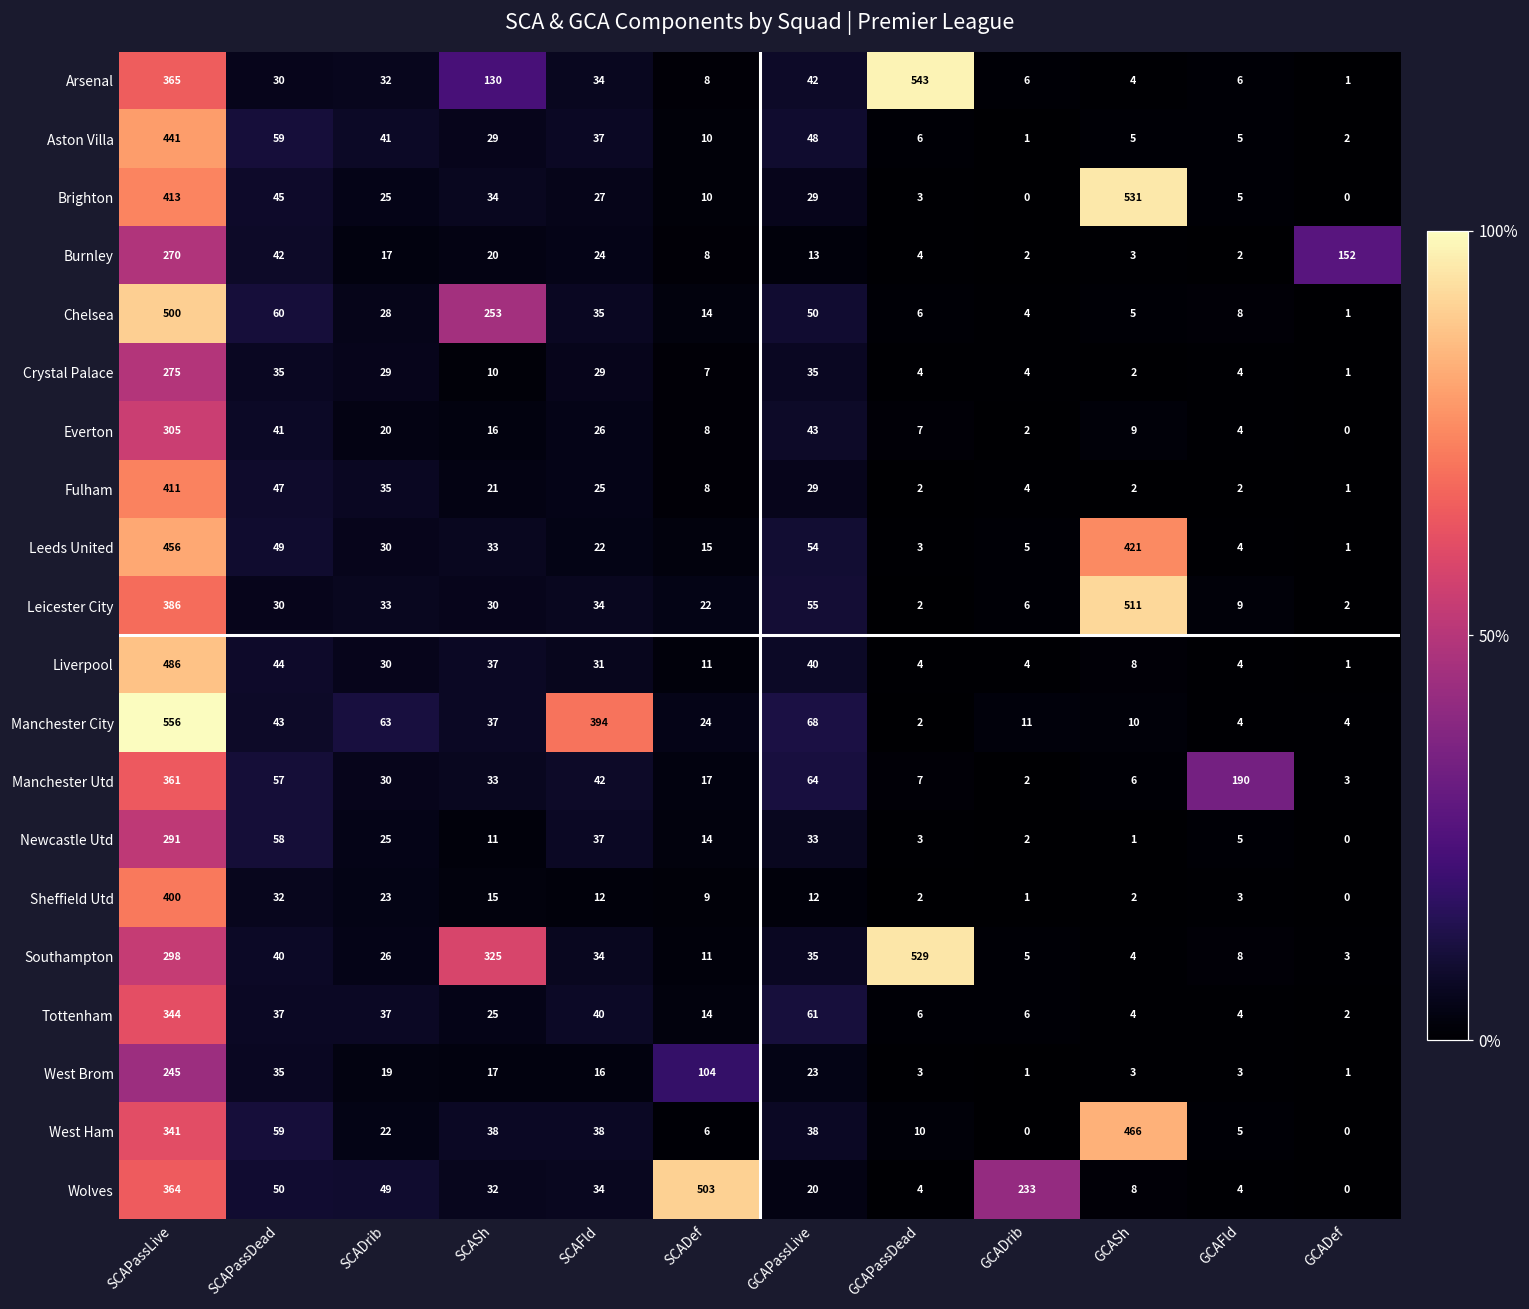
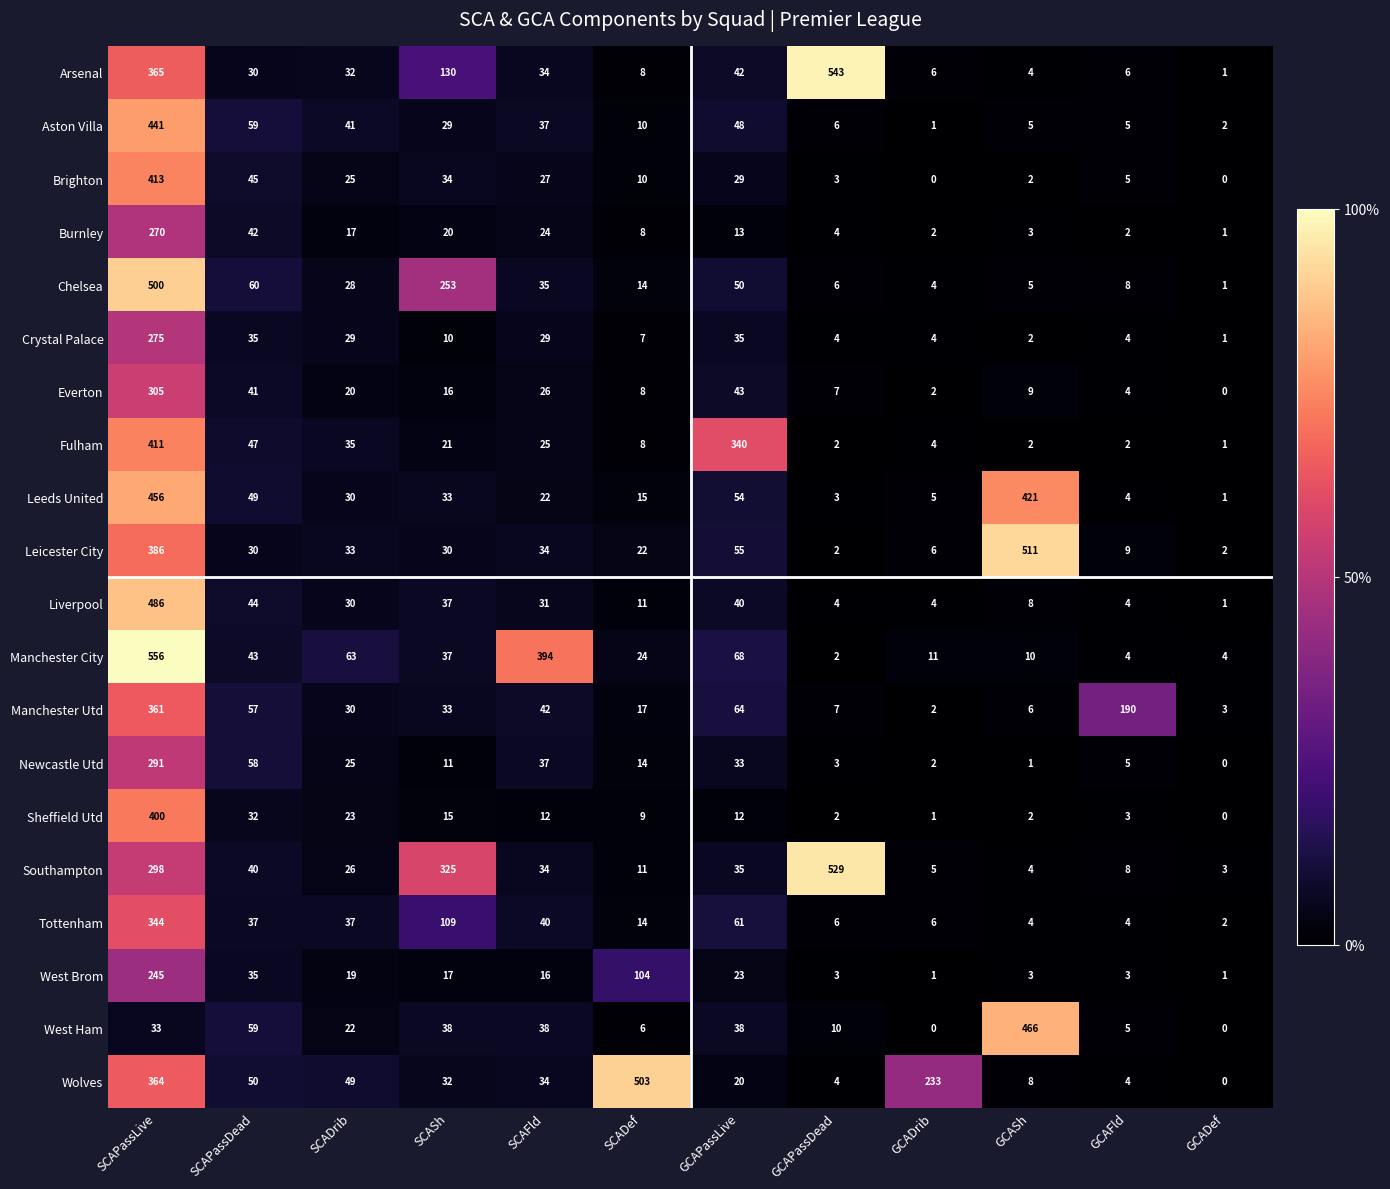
  {
    "Brighton": {
      "SCAPassLive": 413,
      "SCAPassDead": 45,
      "SCADrib": 25,
      "SCASh": 34,
      "SCAFld": 27,
      "SCADef": 10,
      "GCAPassLive": 29,
      "GCAPassDead": 3,
      "GCADrib": 0,
-     "GCASh": 531,
+     "GCASh": 2,
      "GCAFld": 5,
      "GCADef": 0
    },
    "Burnley": {
      "SCAPassLive": 270,
      "SCAPassDead": 42,
      "SCADrib": 17,
      "SCASh": 20,
      "SCAFld": 24,
      "SCADef": 8,
      "GCAPassLive": 13,
      "GCAPassDead": 4,
      "GCADrib": 2,
      "GCASh": 3,
      "GCAFld": 2,
-     "GCADef": 152
+     "GCADef": 1
    },
    "Fulham": {
      "SCAPassLive": 411,
      "SCAPassDead": 47,
      "SCADrib": 35,
      "SCASh": 21,
      "SCAFld": 25,
      "SCADef": 8,
-     "GCAPassLive": 29,
+     "GCAPassLive": 340,
      "GCAPassDead": 2,
      "GCADrib": 4,
      "GCASh": 2,
      "GCAFld": 2,
      "GCADef": 1
    },
    "Tottenham": {
      "SCAPassLive": 344,
      "SCAPassDead": 37,
      "SCADrib": 37,
-     "SCASh": 25,
+     "SCASh": 109,
      "SCAFld": 40,
      "SCADef": 14,
      "GCAPassLive": 61,
      "GCAPassDead": 6,
      "GCADrib": 6,
      "GCASh": 4,
      "GCAFld": 4,
      "GCADef": 2
    },
    "West Ham": {
-     "SCAPassLive": 341,
+     "SCAPassLive": 33,
      "SCAPassDead": 59,
      "SCADrib": 22,
      "SCASh": 38,
      "SCAFld": 38,
      "SCADef": 6,
      "GCAPassLive": 38,
      "GCAPassDead": 10,
      "GCADrib": 0,
      "GCASh": 466,
      "GCAFld": 5,
      "GCADef": 0
    }
  }
